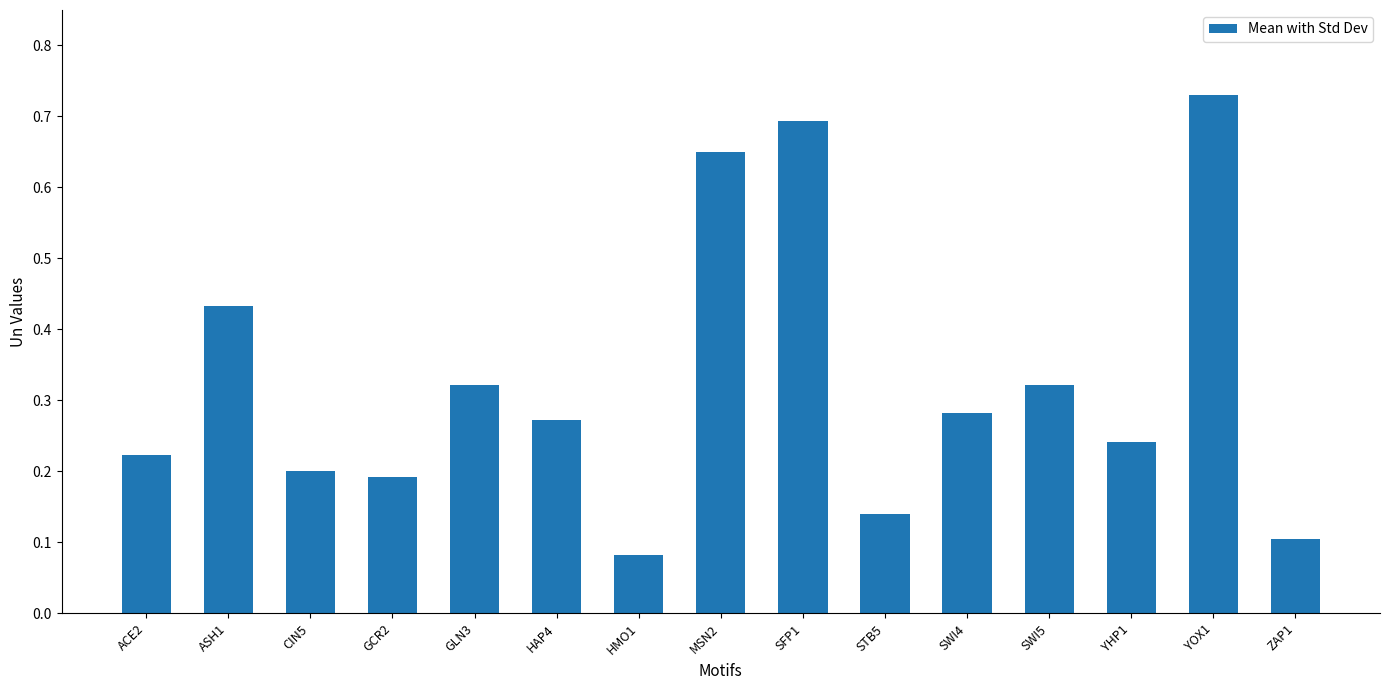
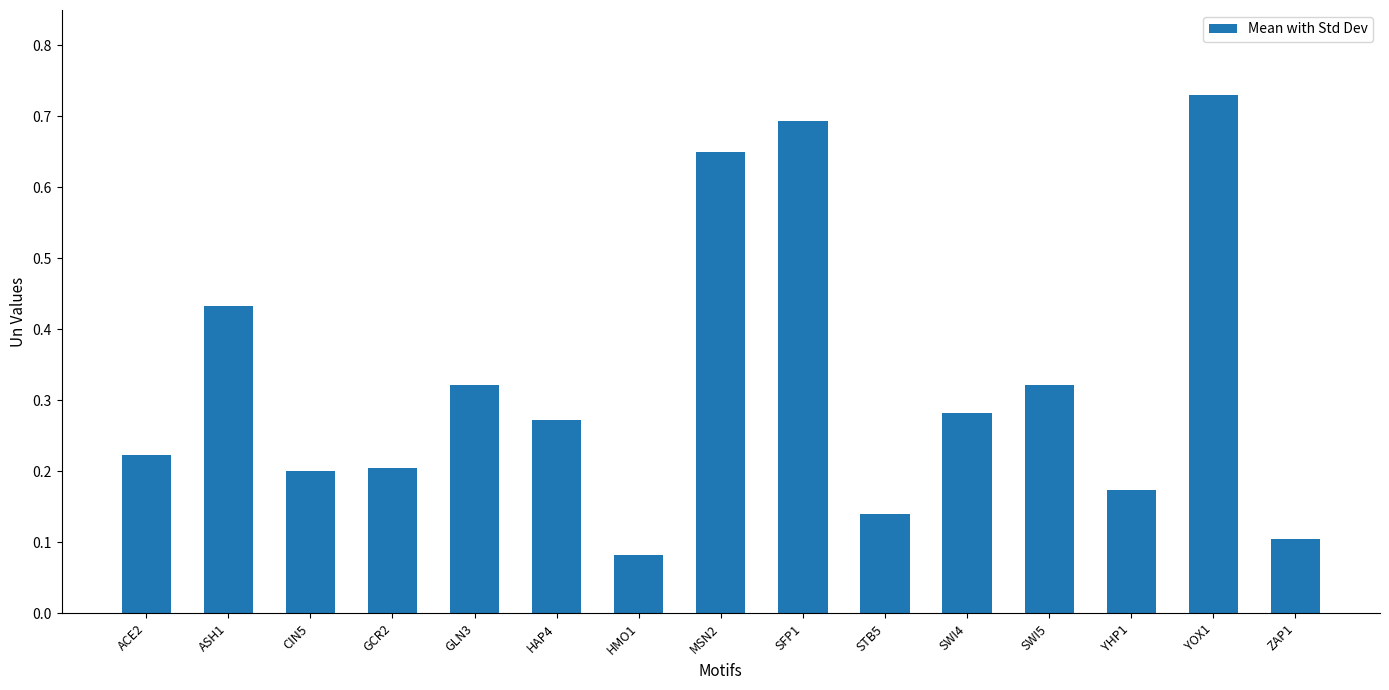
  {
    "ACE2": 0.22,
    "ASH1": 0.43,
    "CIN5": 0.20,
-   "GCR2": 0.19,
+   "GCR2": 0.20,
    "GLN3": 0.32,
    "HAP4": 0.27,
    "HMO1": 0.08,
    "MSN2": 0.65,
    "SFP1": 0.69,
    "STB5": 0.14,
    "SWI4": 0.28,
    "SWI5": 0.32,
-   "YHP1": 0.24,
+   "YHP1": 0.17,
    "YOX1": 0.73,
    "ZAP1": 0.10
  }
